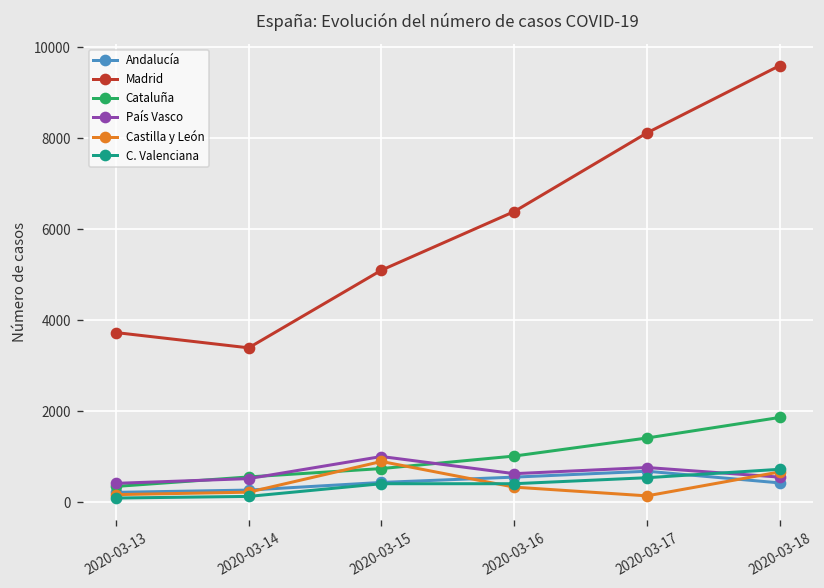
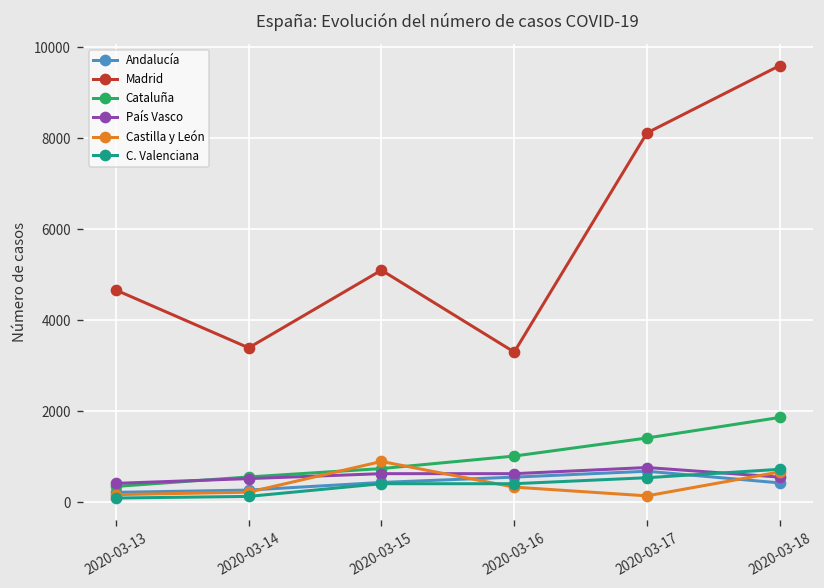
  {
    "Andalucía": {
      "2020-03-16": 600,
      "2020-03-17": 700,
      "2020-03-18": 400
    },
    "Madrid": {
-     "2020-03-13": 3700,
+     "2020-03-13": 4700,
      "2020-03-14": 3400,
      "2020-03-15": 5100,
-     "2020-03-16": 6400,
+     "2020-03-16": 3300,
      "2020-03-17": 8100,
      "2020-03-18": 9600
    },
    "País Vasco": {
      "2020-03-13": 400,
-     "2020-03-15": 1000,
+     "2020-03-15": 600,
      "2020-03-16": 600,
      "2020-03-17": 800,
      "2020-03-18": 600
    },
    "Castilla y León": {
      "2020-03-15": 900,
      "2020-03-16": 300,
      "2020-03-17": 100
    }
  }
